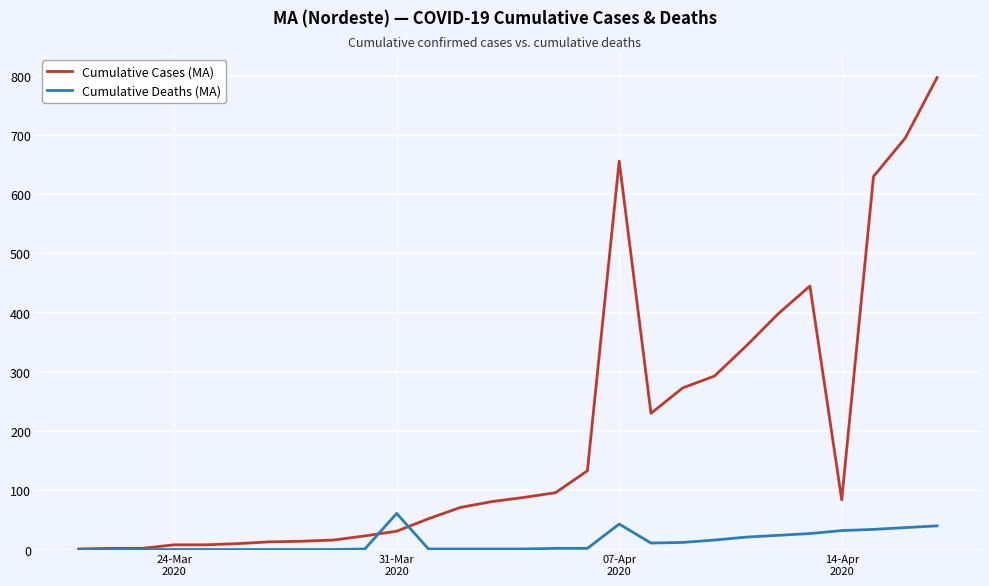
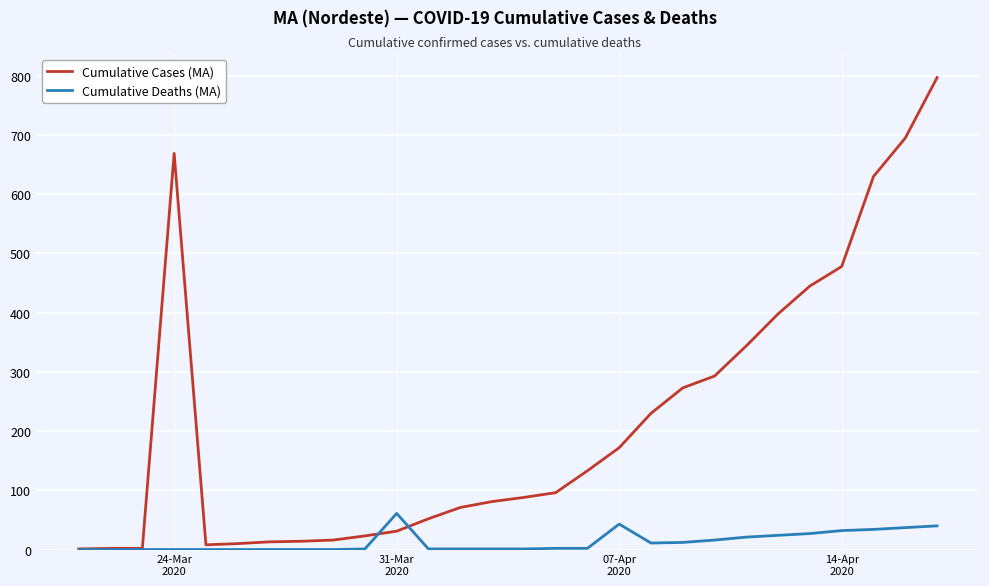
  {
    "Cumulative Cases (MA)": {
-     "24-Mar 2020": 10,
+     "24-Mar 2020": 670,
      "31-Mar 2020": 30,
-     "07-Apr 2020": 660,
-     "14-Apr 2020": 80
+     "07-Apr 2020": 170,
+     "14-Apr 2020": 480
    },
    "Cumulative Deaths (MA)": {
      "24-Mar 2020": 0,
      "31-Mar 2020": 60,
      "07-Apr 2020": 40,
      "14-Apr 2020": 30
    }
  }
